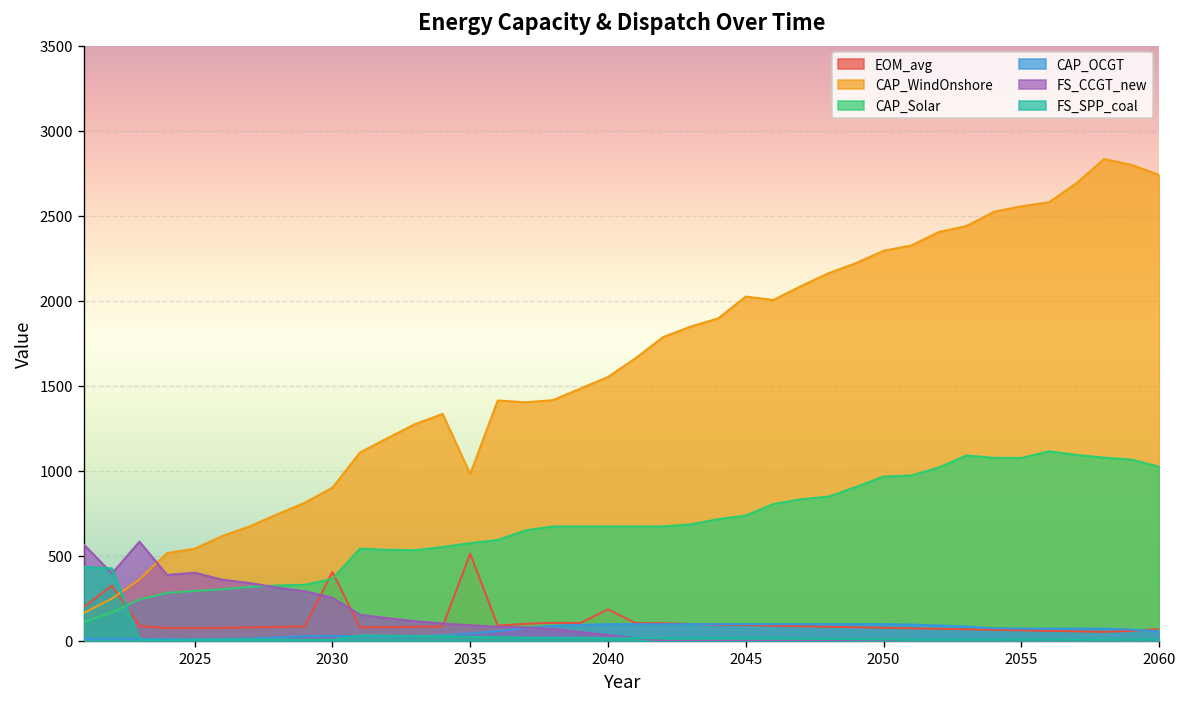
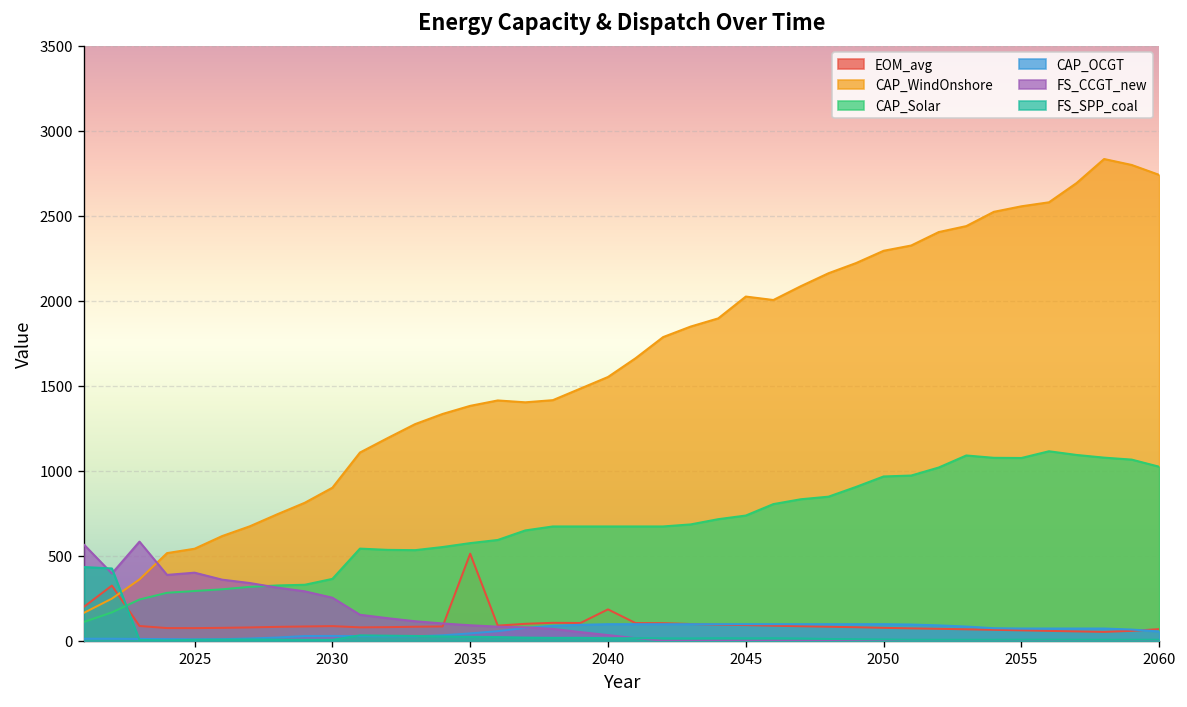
  {
    "EOM_avg": {
      "2025": 70,
-     "2030": 400,
+     "2030": 90,
      "2035": 510,
      "2040": 180,
      "2050": 80
    },
    "CAP_WindOnshore": {
      "2025": 540,
      "2030": 900,
-     "2035": 980,
+     "2035": 1380,
      "2040": 1550,
      "2045": 2020,
      "2050": 2290,
      "2055": 2560,
      "2060": 2740
    },
    "CAP_OCGT": {
      "2030": 30,
      "2035": 40,
      "2040": 100,
      "2050": 100
    },
    "FS_CCGT_new": {
      "2025": 400,
      "2030": 250,
      "2035": 90,
      "2040": 30
    }
  }
